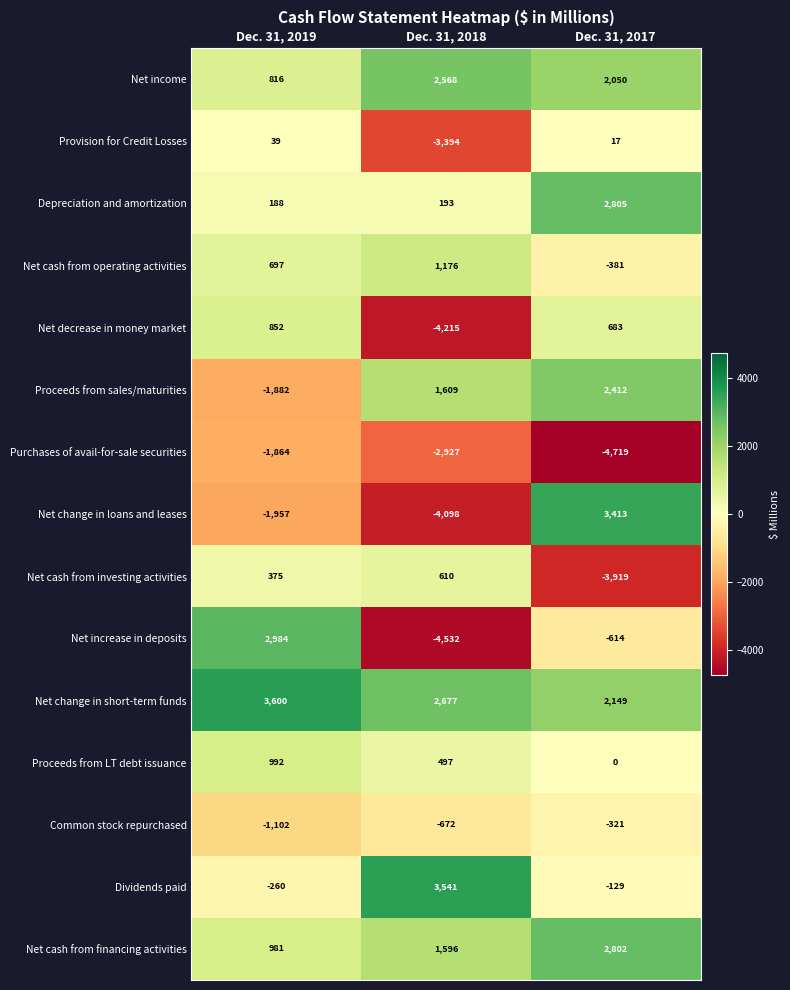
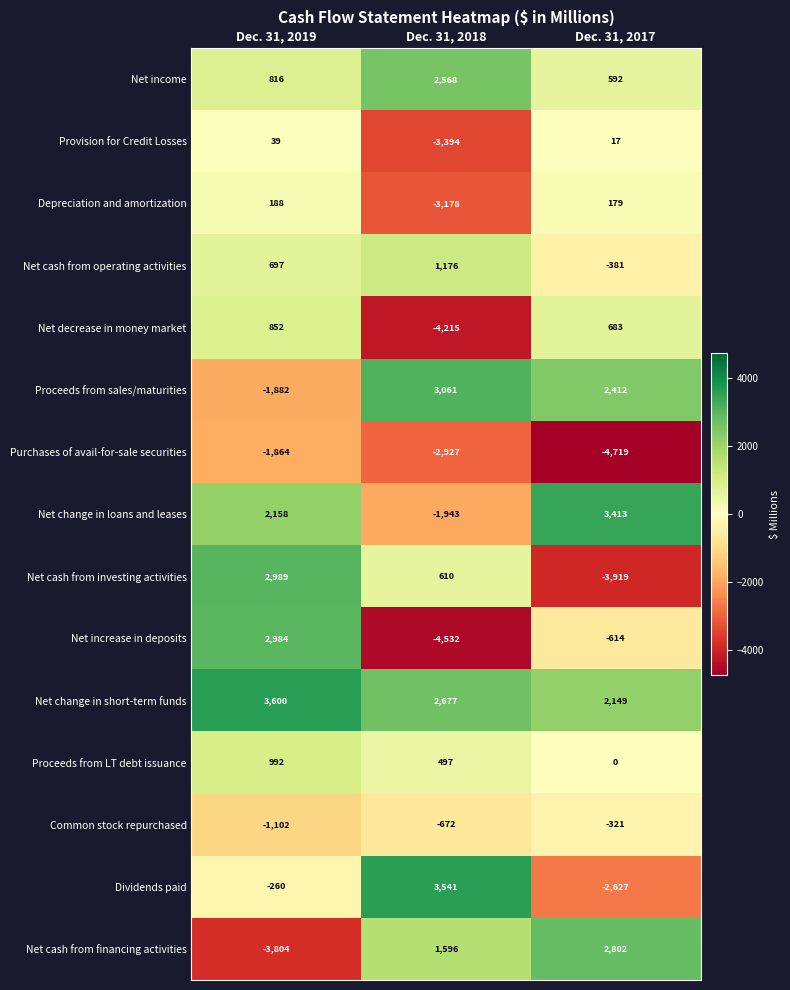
  {
    "Net income": {
      "Dec. 31, 2019": "816",
      "Dec. 31, 2018": "2,568",
-     "Dec. 31, 2017": "2,050"
+     "Dec. 31, 2017": "592"
    },
    "Provision for Credit Losses": {
      "Dec. 31, 2019": "39",
      "Dec. 31, 2018": "-3,394",
      "Dec. 31, 2017": "17"
    },
    "Depreciation and amortization": {
      "Dec. 31, 2019": "188",
-     "Dec. 31, 2018": "193",
-     "Dec. 31, 2017": "2,805"
+     "Dec. 31, 2018": "-3,178",
+     "Dec. 31, 2017": "179"
    },
    "Net cash from operating activities": {
      "Dec. 31, 2019": "697",
      "Dec. 31, 2018": "1,176",
      "Dec. 31, 2017": "-381"
    },
    "Net decrease in money market": {
      "Dec. 31, 2019": "852",
      "Dec. 31, 2018": "-4,215",
      "Dec. 31, 2017": "683"
    },
    "Proceeds from sales/maturities": {
      "Dec. 31, 2019": "-1,882",
-     "Dec. 31, 2018": "1,609",
+     "Dec. 31, 2018": "3,061",
      "Dec. 31, 2017": "2,412"
    },
    "Purchases of avail-for-sale securities": {
      "Dec. 31, 2019": "-1,864",
      "Dec. 31, 2018": "-2,927",
      "Dec. 31, 2017": "-4,719"
    },
    "Net change in loans and leases": {
-     "Dec. 31, 2019": "-1,957",
-     "Dec. 31, 2018": "-4,098",
+     "Dec. 31, 2019": "2,158",
+     "Dec. 31, 2018": "-1,943",
      "Dec. 31, 2017": "3,413"
    },
    "Net cash from investing activities": {
-     "Dec. 31, 2019": "375",
+     "Dec. 31, 2019": "2,989",
      "Dec. 31, 2018": "610",
      "Dec. 31, 2017": "-3,919"
    },
    "Net increase in deposits": {
      "Dec. 31, 2019": "2,984",
      "Dec. 31, 2018": "-4,532",
      "Dec. 31, 2017": "-614"
    },
    "Net change in short-term funds": {
      "Dec. 31, 2019": "3,600",
      "Dec. 31, 2018": "2,677",
      "Dec. 31, 2017": "2,149"
    },
    "Proceeds from LT debt issuance": {
      "Dec. 31, 2019": "992",
      "Dec. 31, 2018": "497",
      "Dec. 31, 2017": "0"
    },
    "Common stock repurchased": {
      "Dec. 31, 2019": "-1,102",
      "Dec. 31, 2018": "-672",
      "Dec. 31, 2017": "-321"
    },
    "Dividends paid": {
      "Dec. 31, 2019": "-260",
      "Dec. 31, 2018": "3,541",
-     "Dec. 31, 2017": "-129"
+     "Dec. 31, 2017": "-2,627"
    },
    "Net cash from financing activities": {
-     "Dec. 31, 2019": "981",
+     "Dec. 31, 2019": "-3,804",
      "Dec. 31, 2018": "1,596",
      "Dec. 31, 2017": "2,802"
    }
  }
